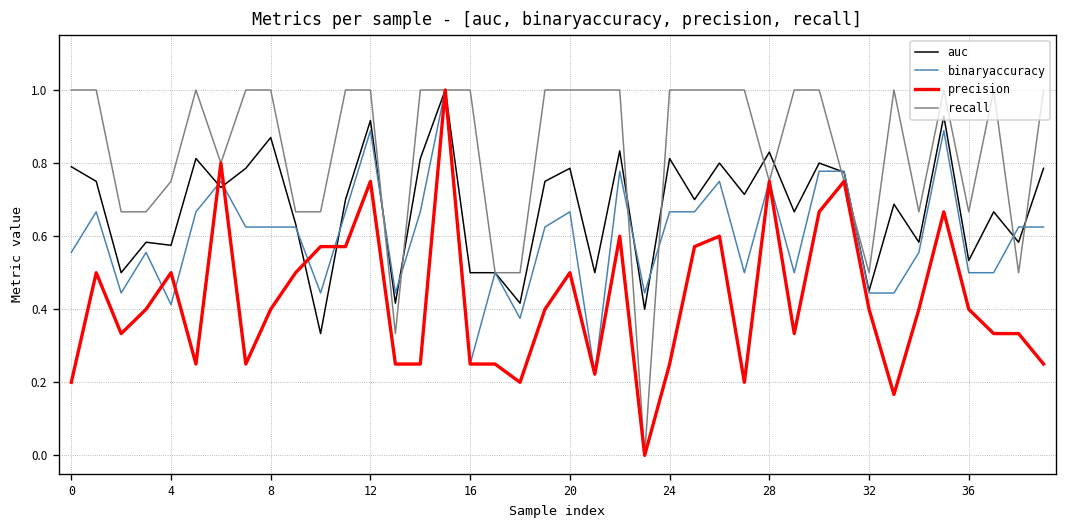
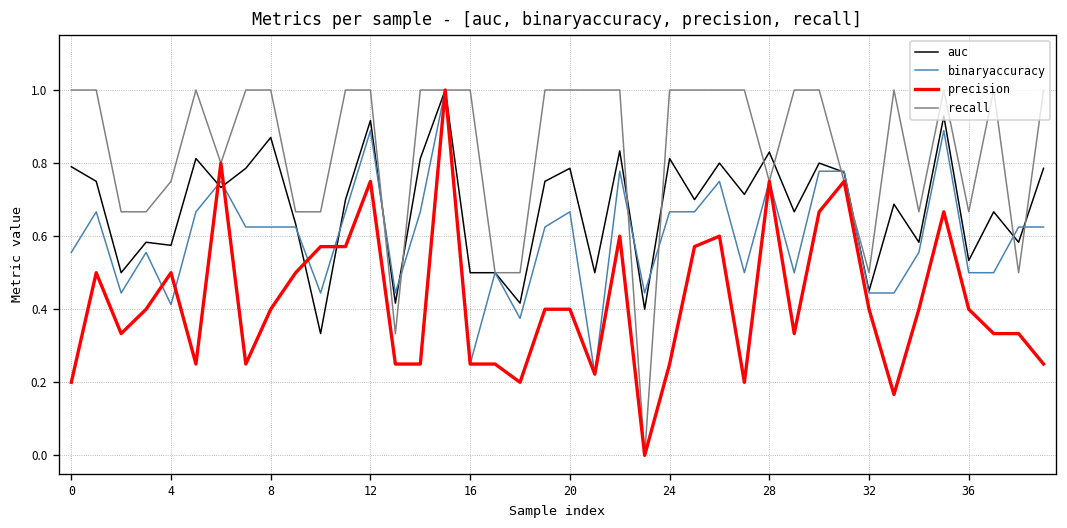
  {
    "auc": {
      "0": 0.79,
      "4": 0.58,
      "8": 0.87,
      "12": 0.92,
      "16": 0.5,
      "20": 0.79,
      "24": 0.81,
      "28": 0.83,
      "36": 0.53
    },
    "binaryaccuracy": {
      "0": 0.56,
      "4": 0.41,
      "8": 0.63,
      "12": 0.89,
      "20": 0.67,
      "24": 0.67,
      "36": 0.5
    },
    "precision": {
      "0": 0.2,
      "4": 0.5,
      "8": 0.4,
      "12": 0.75,
-     "20": 0.5,
+     "20": 0.4,
      "24": 0.25,
      "32": 0.4,
      "36": 0.4
    },
    "recall": {
      "0": 1.0,
      "4": 0.75,
      "8": 1.0,
      "12": 1.0,
      "16": 1.0,
      "20": 1.0,
      "24": 1.0,
      "32": 0.5,
      "36": 0.67
    }
  }
